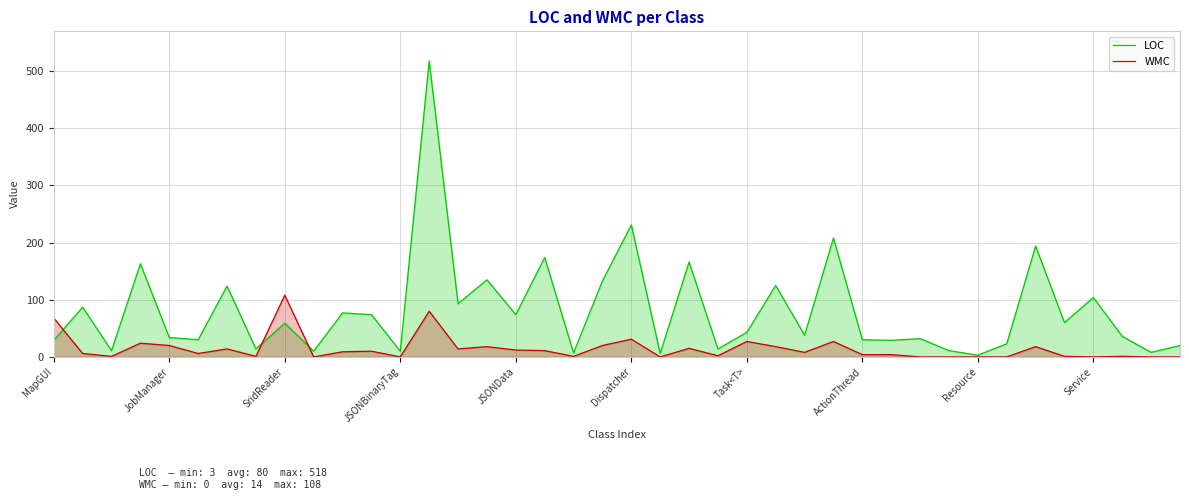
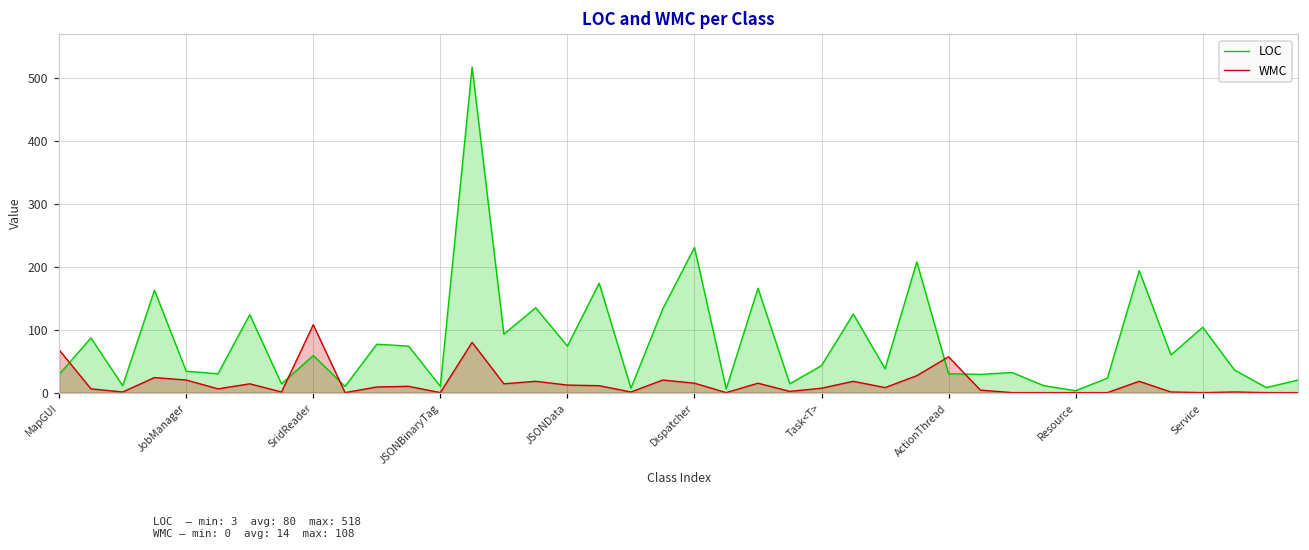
  {
    "LOC": {
      "MapGUI": 30,
      "JobManager": 30,
      "SridReader": 60,
      "JSONBinaryTag": 10,
      "JSONData": 70,
      "Dispatcher": 230,
      "Task<T>": 40,
      "ActionThread": 30,
      "Service": 100
    },
    "WMC": {
      "MapGUI": 70,
      "JobManager": 20,
      "SridReader": 110,
      "JSONBinaryTag": 0,
      "JSONData": 10,
-     "Dispatcher": 30,
-     "Task<T>": 30,
-     "ActionThread": 0,
+     "Dispatcher": 20,
+     "Task<T>": 10,
+     "ActionThread": 60,
      "Service": 0
    }
  }
